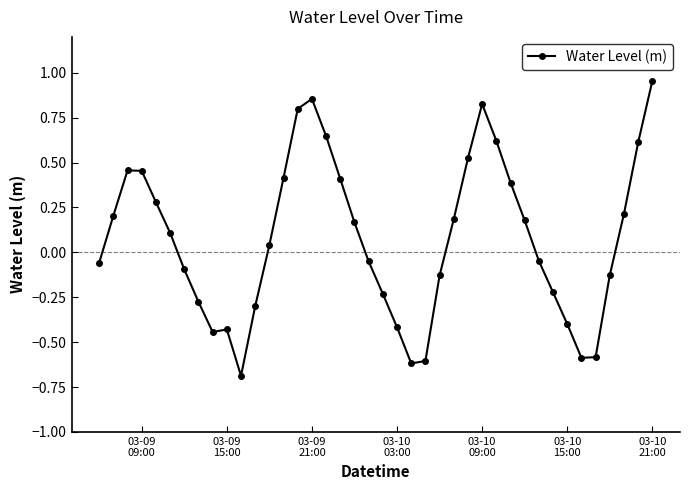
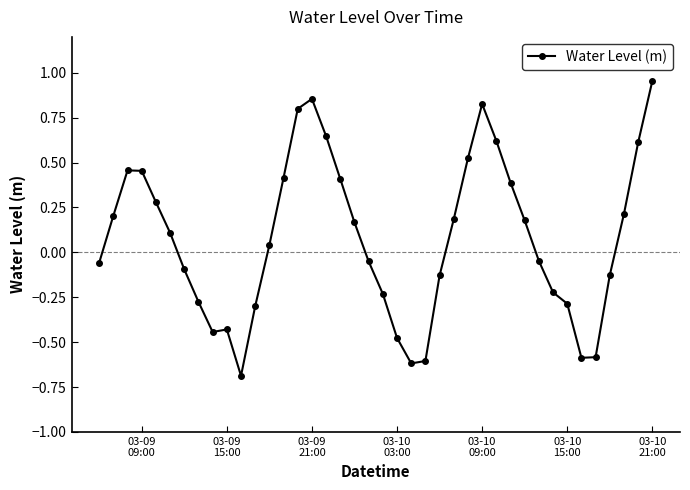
  {
    "03-09 09:00": 0.45,
    "03-09 15:00": -0.43,
    "03-09 21:00": 0.85,
-   "03-10 03:00": -0.42,
+   "03-10 03:00": -0.48,
    "03-10 09:00": 0.83,
-   "03-10 15:00": -0.40,
+   "03-10 15:00": -0.29,
    "03-10 21:00": 0.95
  }
